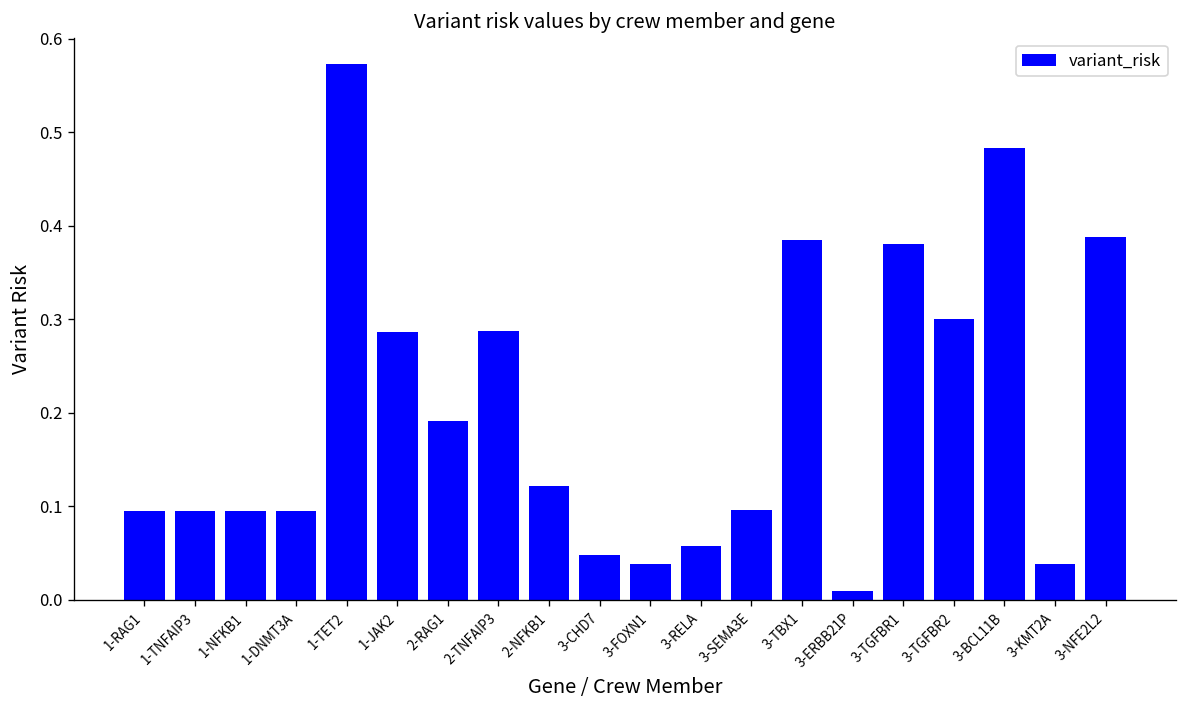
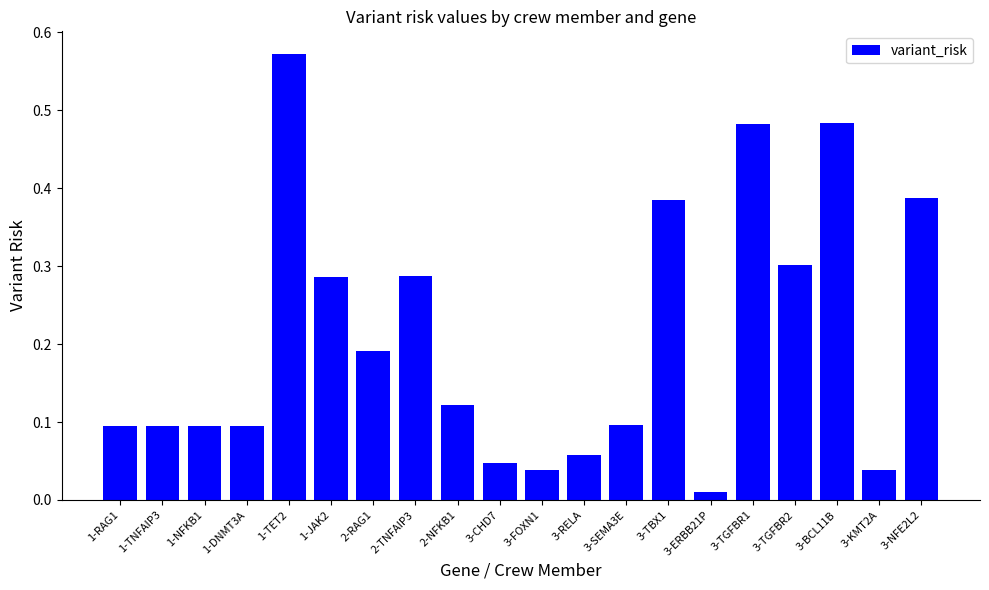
  {
    "1-RAG1": 0.10,
    "1-TNFAIP3": 0.10,
    "1-NFKB1": 0.10,
    "1-DNMT3A": 0.10,
    "1-TET2": 0.57,
    "1-JAK2": 0.29,
    "2-RAG1": 0.19,
    "2-TNFAIP3": 0.29,
    "2-NFKB1": 0.12,
    "3-CHD7": 0.05,
    "3-FOXN1": 0.04,
    "3-RELA": 0.06,
    "3-SEMA3E": 0.10,
    "3-TBX1": 0.39,
    "3-ERBB21P": 0.01,
-   "3-TGFBR1": 0.38,
+   "3-TGFBR1": 0.48,
    "3-TGFBR2": 0.30,
    "3-BCL11B": 0.48,
    "3-KMT2A": 0.04,
    "3-NFE2L2": 0.39
  }
